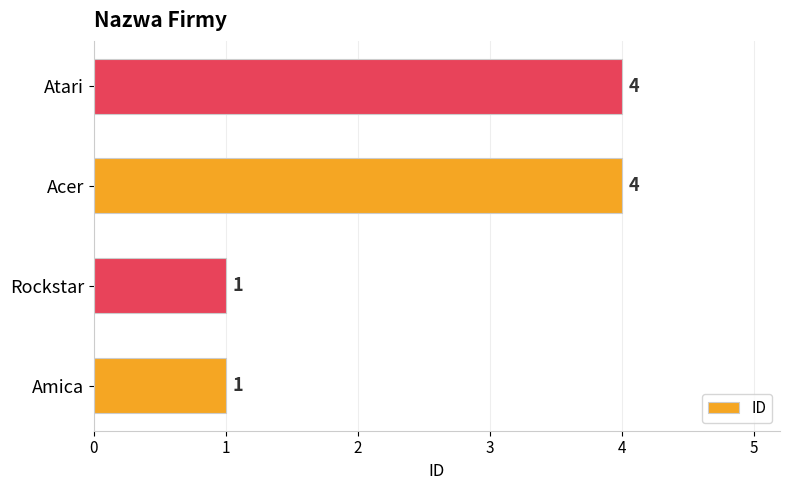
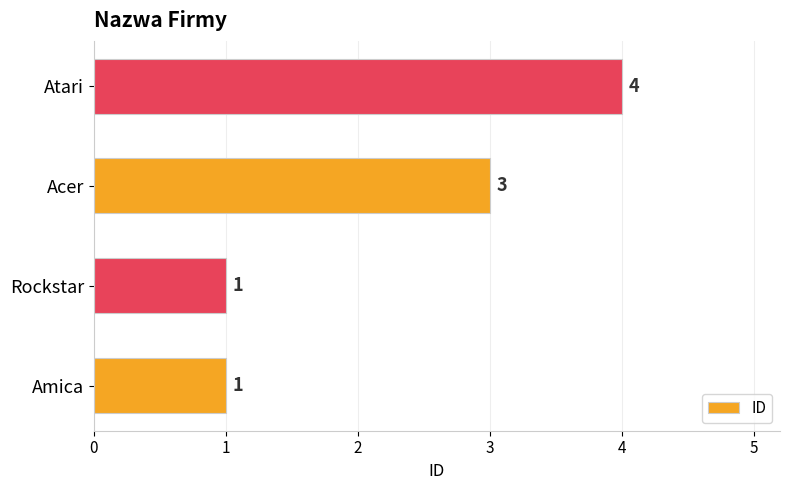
  {
    "Atari": 4,
-   "Acer": 4,
+   "Acer": 3,
    "Rockstar": 1,
    "Amica": 1
  }
